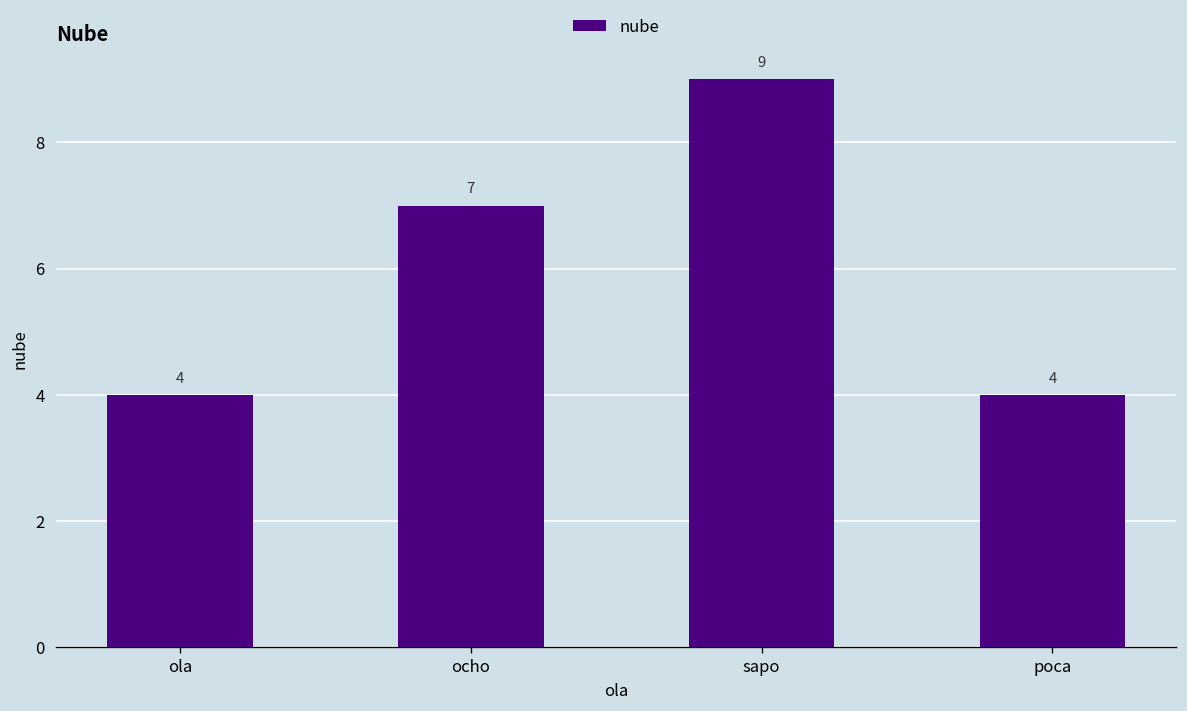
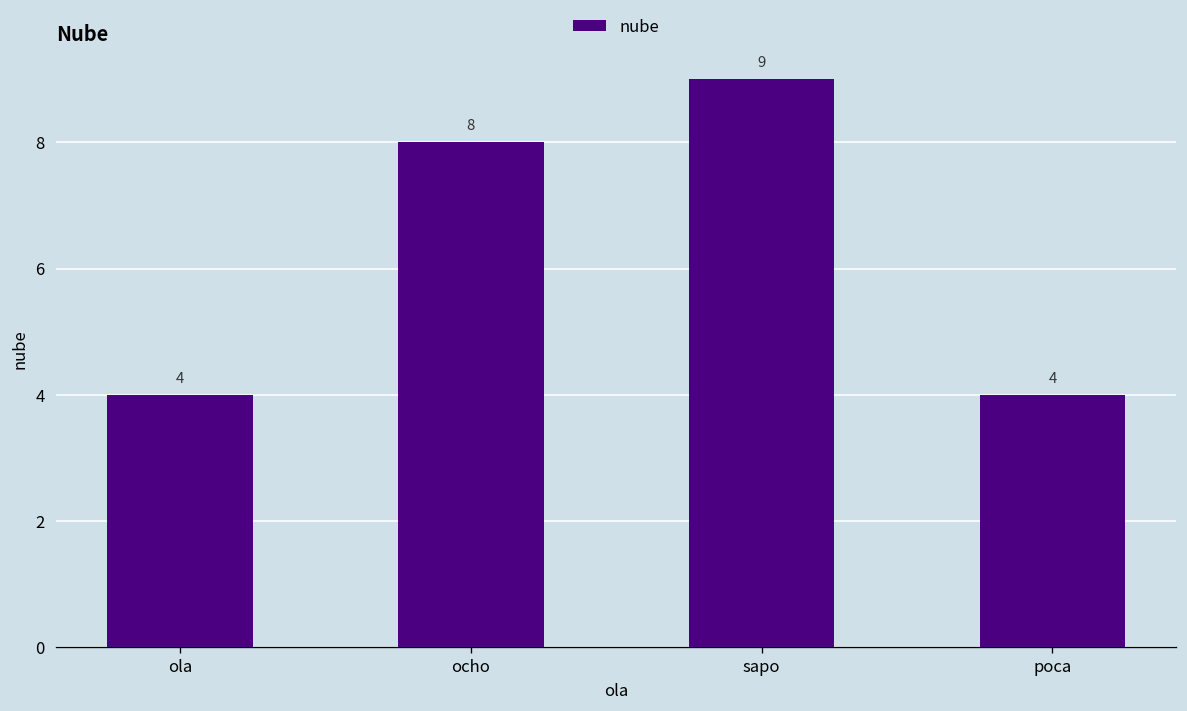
  {
    "ola": 4,
-   "ocho": 7,
+   "ocho": 8,
    "sapo": 9,
    "poca": 4
  }
